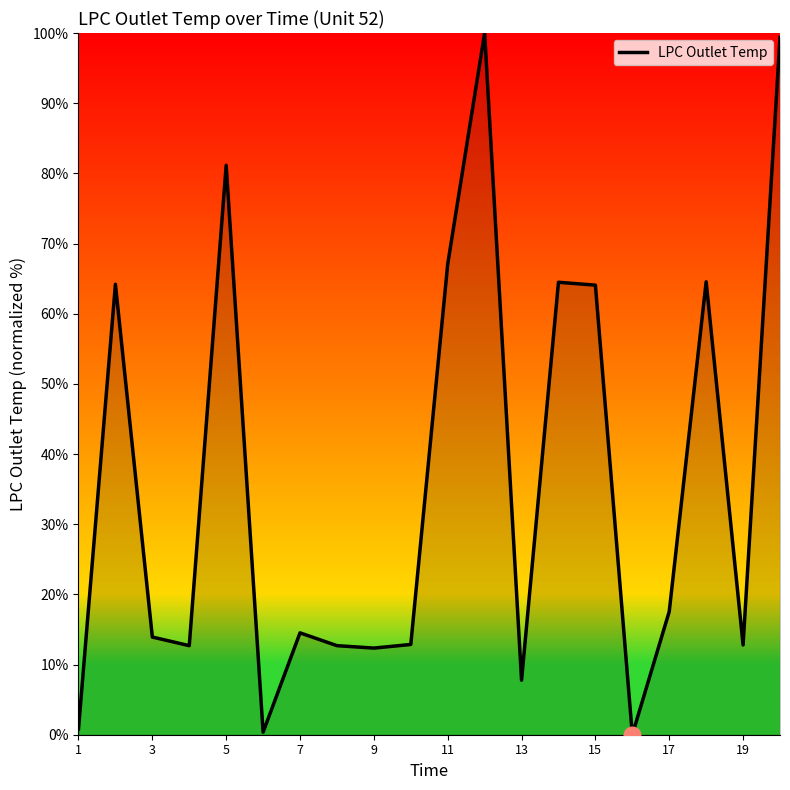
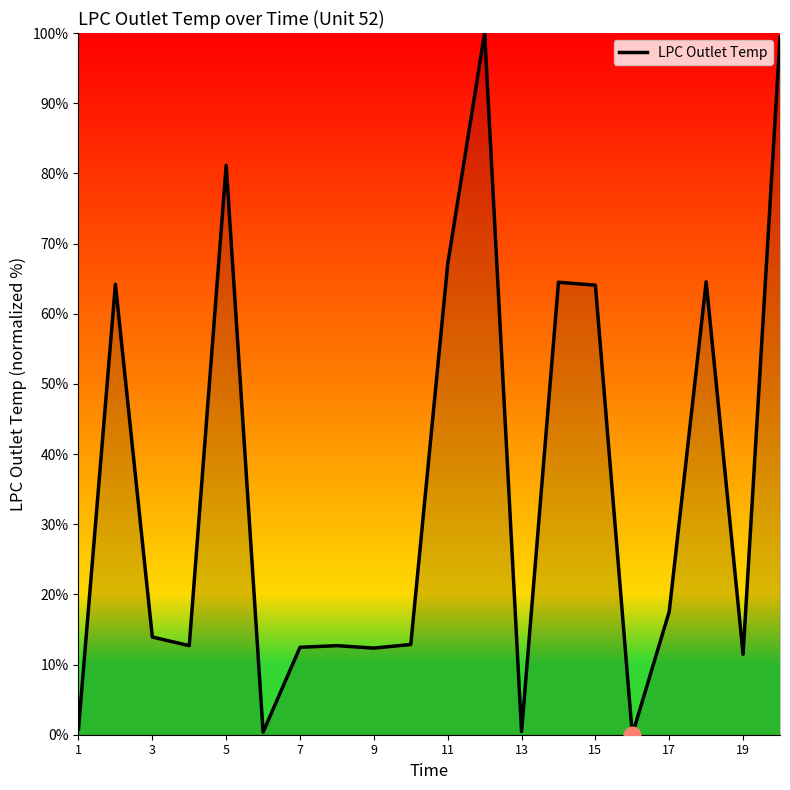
  {
    "LPC Outlet Temp": {
      "1": "1%",
      "3": "14%",
      "5": "81%",
-     "7": "15%",
+     "7": "12%",
      "9": "12%",
      "11": "67%",
-     "13": "8%",
+     "13": "0%",
      "15": "64%",
      "17": "18%",
-     "19": "13%"
+     "19": "11%"
    }
  }
